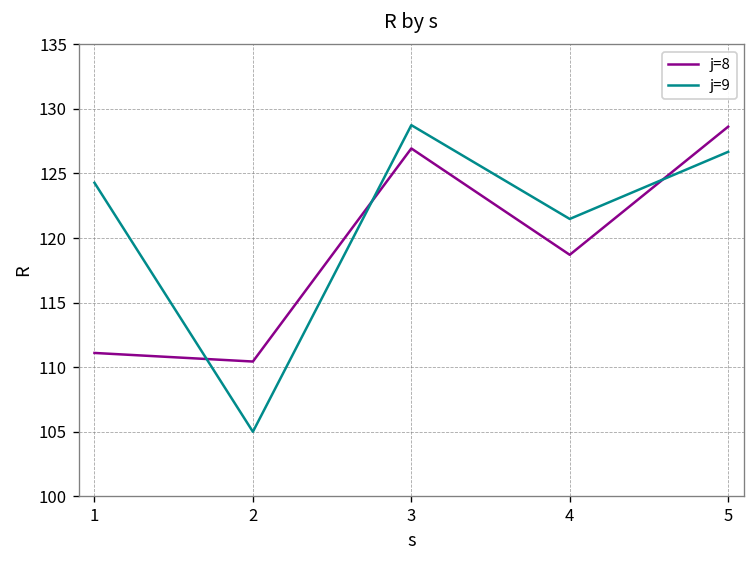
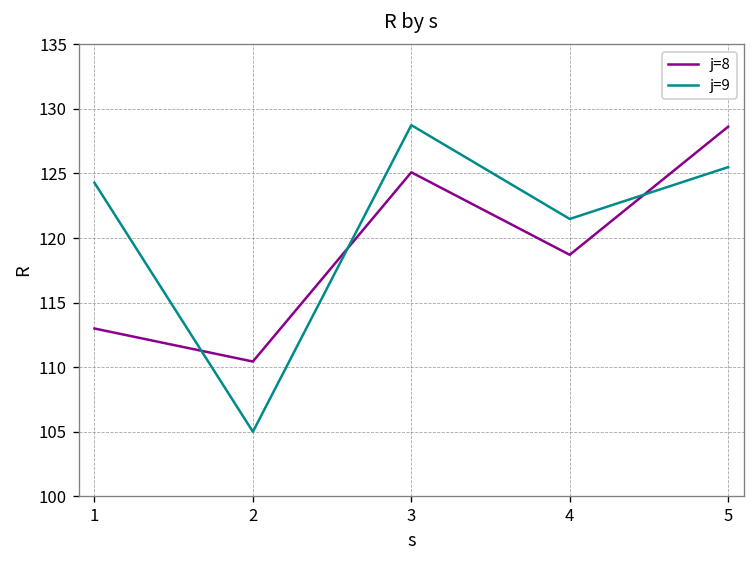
  {
    "j=8": {
-     "1": 111.1,
+     "1": 113.0,
      "2": 110.4,
-     "3": 126.9,
+     "3": 125.1,
      "4": 118.7,
      "5": 128.6
    },
    "j=9": {
      "1": 124.3,
      "2": 105.0,
      "3": 128.7,
      "4": 121.5,
-     "5": 126.7
+     "5": 125.5
    }
  }
